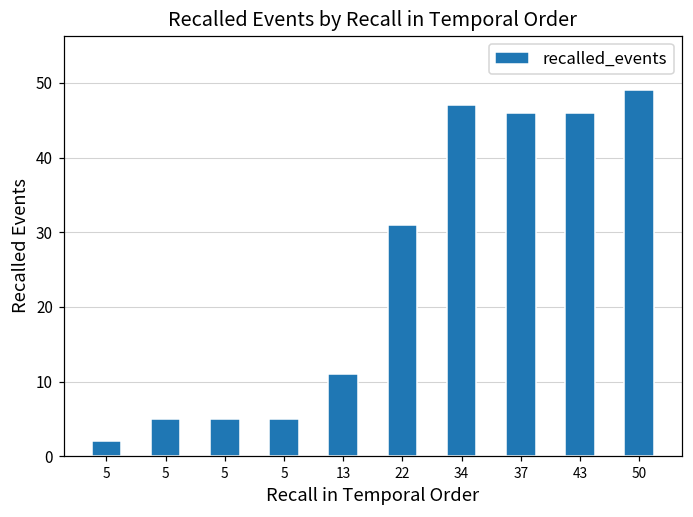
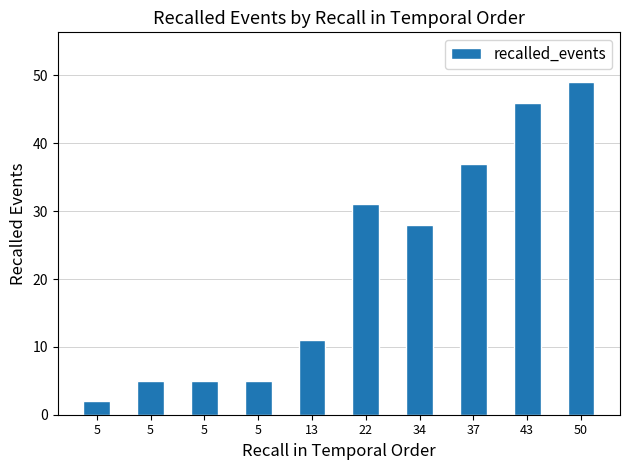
  {
    "13": 11,
    "22": 31,
-   "34": 47,
-   "37": 46,
+   "34": 28,
+   "37": 37,
    "43": 46,
    "50": 49
  }
